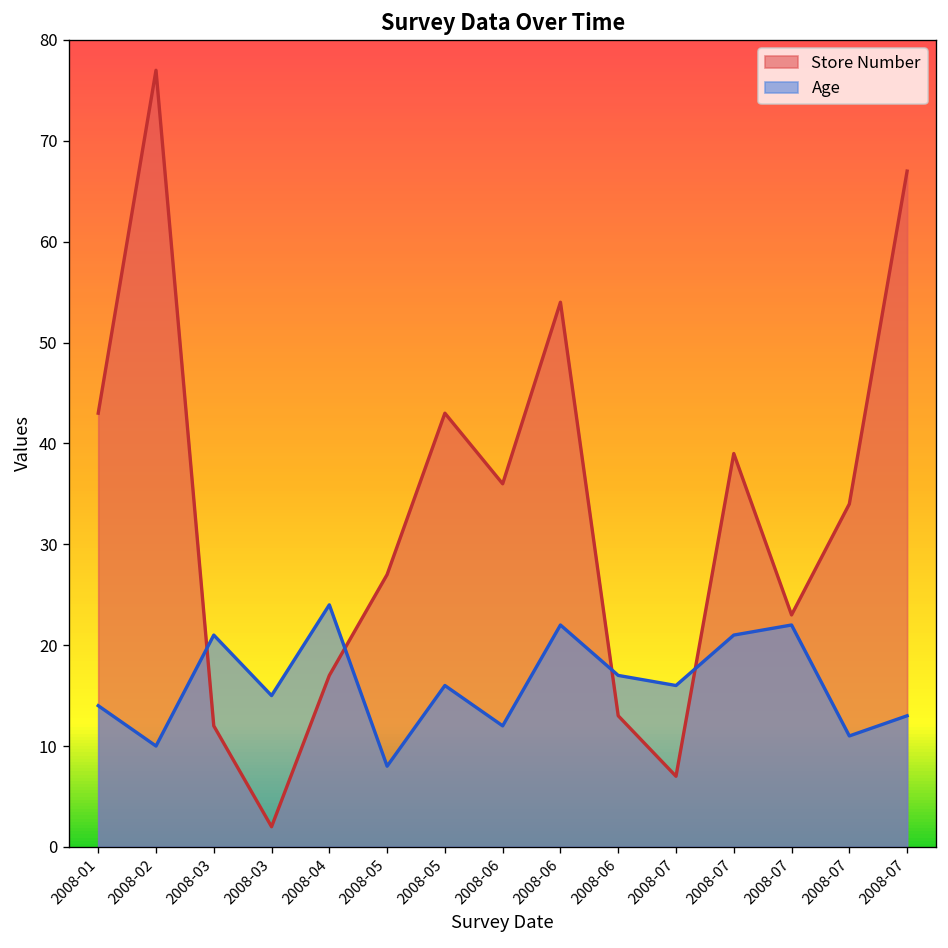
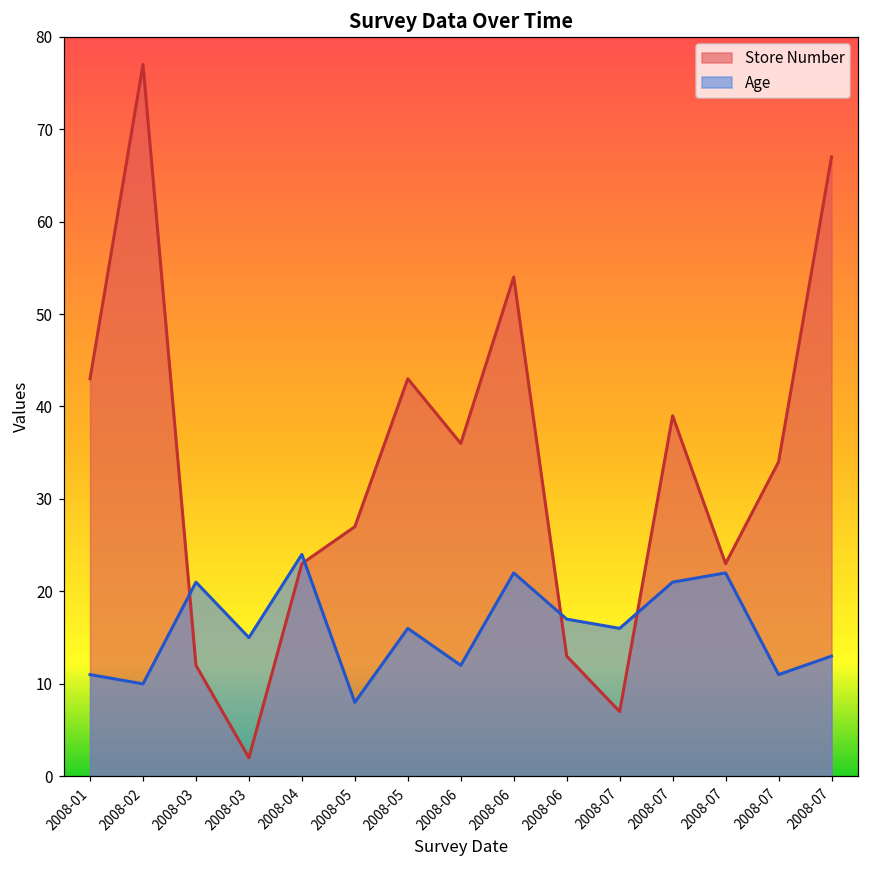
  {
    "Store Number": {
      "2008-01": 43,
      "2008-02": 77,
-     "2008-04": 17
+     "2008-04": 23
    },
    "Age": {
-     "2008-01": 14,
+     "2008-01": 11,
      "2008-02": 10,
      "2008-04": 24
    }
  }
